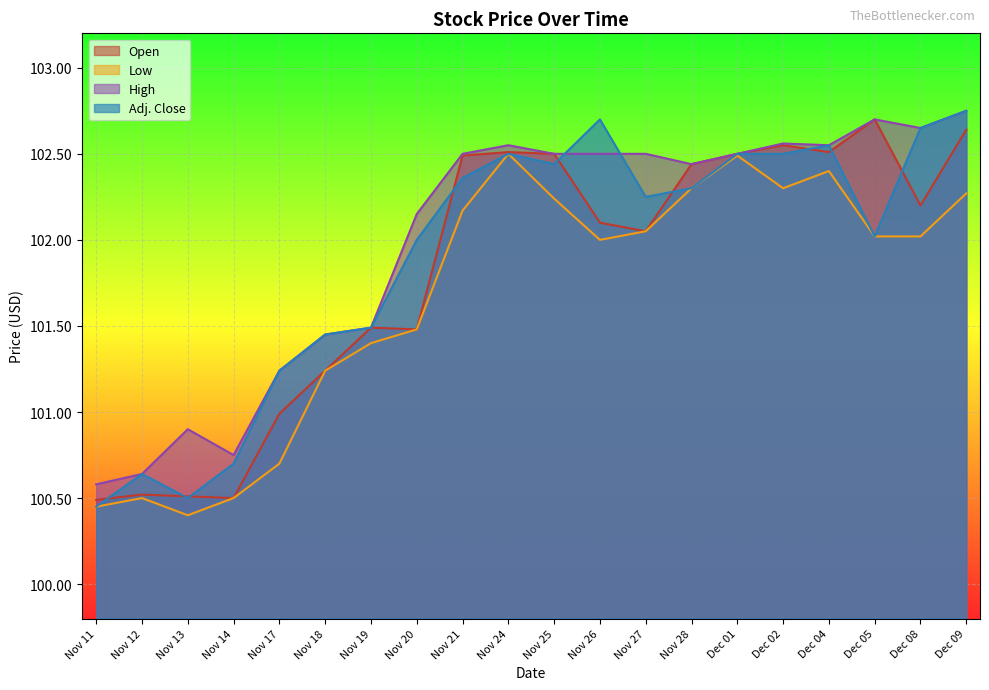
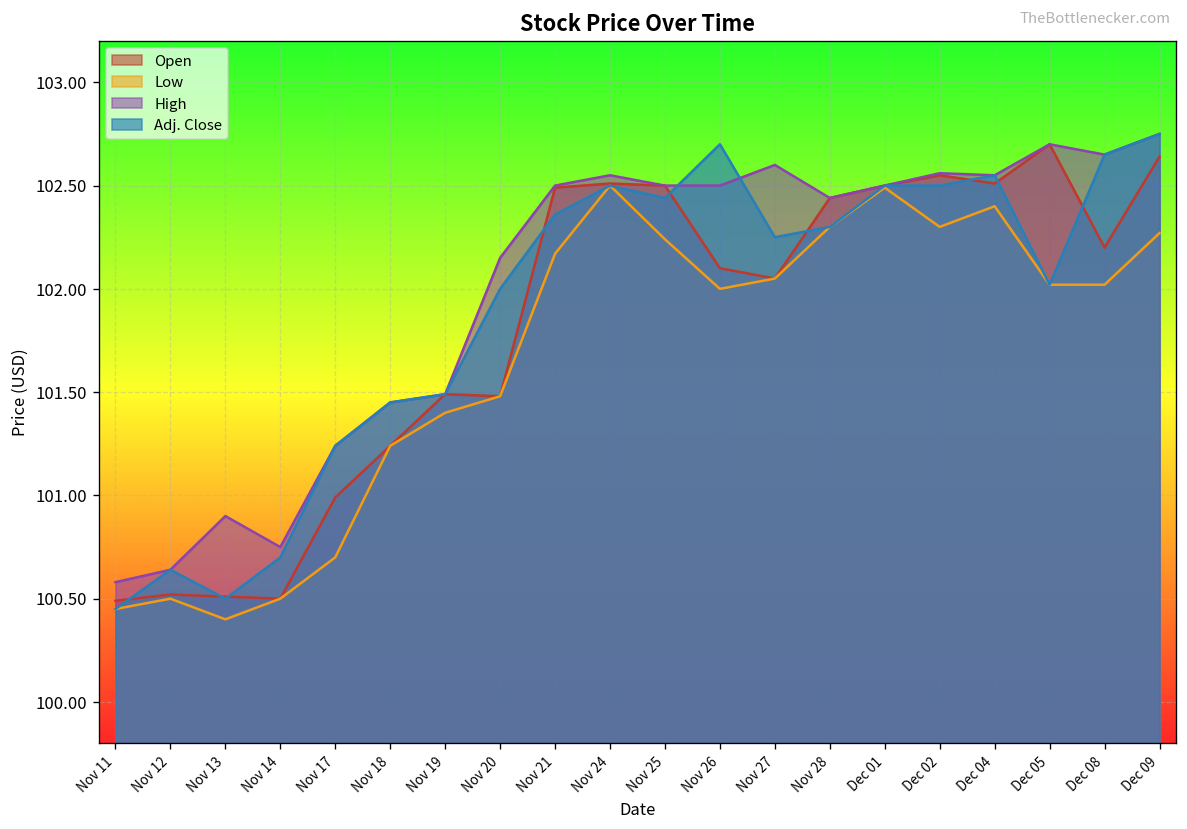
  {
    "Open": {
      "Nov 11": 100.5,
      "Nov 12": 100.52,
      "Nov 17": 101.0,
      "Nov 26": 102.1,
      "Dec 04": 102.5,
      "Dec 08": 102.2,
      "Dec 09": 102.64
    },
    "Low": {
      "Nov 12": 100.5,
      "Nov 13": 100.4,
      "Nov 17": 100.7,
      "Nov 19": 101.4,
      "Nov 21": 102.17,
      "Nov 25": 102.24,
      "Nov 26": 102.0,
      "Dec 02": 102.3,
      "Dec 04": 102.4,
      "Dec 08": 102.02,
      "Dec 09": 102.27
    },
    "High": {
      "Nov 11": 100.58,
      "Nov 13": 100.9,
      "Nov 14": 100.75,
      "Nov 20": 102.15,
      "Nov 24": 102.55,
      "Nov 26": 102.5,
-     "Nov 27": 102.5
+     "Nov 27": 102.6
    },
    "Adj. Close": {
      "Nov 14": 100.7,
      "Nov 20": 102.0,
      "Nov 21": 102.36,
      "Nov 25": 102.44,
      "Nov 26": 102.7,
      "Nov 27": 102.25,
      "Dec 02": 102.5
    }
  }
